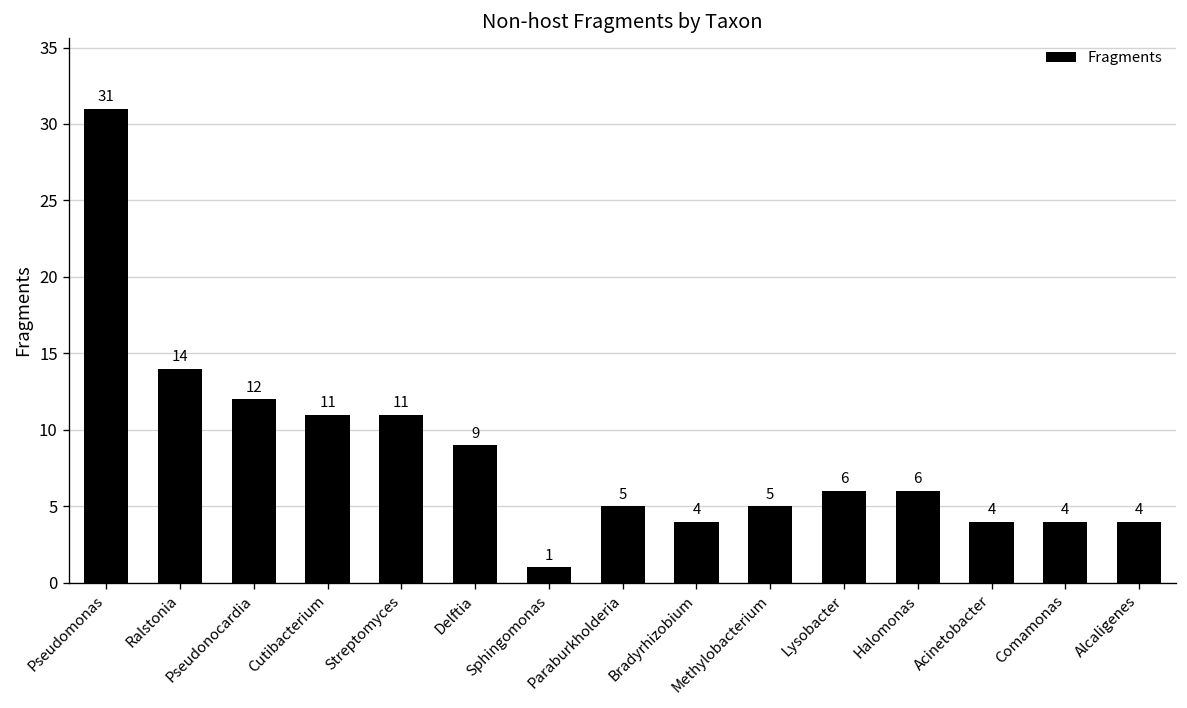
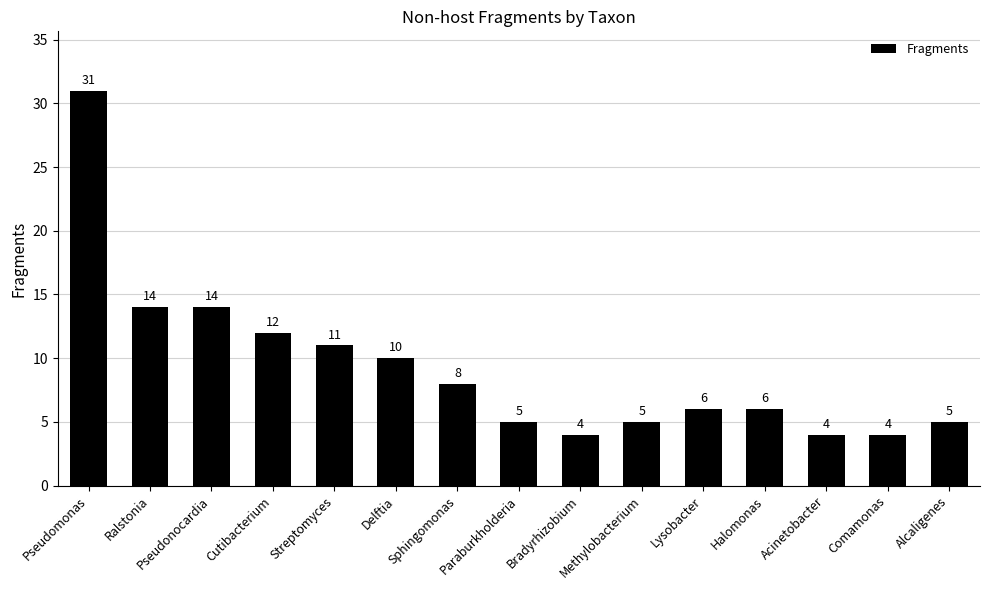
  {
    "Pseudomonas": 31,
    "Ralstonia": 14,
-   "Pseudonocardia": 12,
-   "Cutibacterium": 11,
+   "Pseudonocardia": 14,
+   "Cutibacterium": 12,
    "Streptomyces": 11,
-   "Delftia": 9,
-   "Sphingomonas": 1,
+   "Delftia": 10,
+   "Sphingomonas": 8,
    "Paraburkholderia": 5,
    "Bradyrhizobium": 4,
    "Methylobacterium": 5,
    "Lysobacter": 6,
    "Halomonas": 6,
    "Acinetobacter": 4,
    "Comamonas": 4,
-   "Alcaligenes": 4
+   "Alcaligenes": 5
  }
